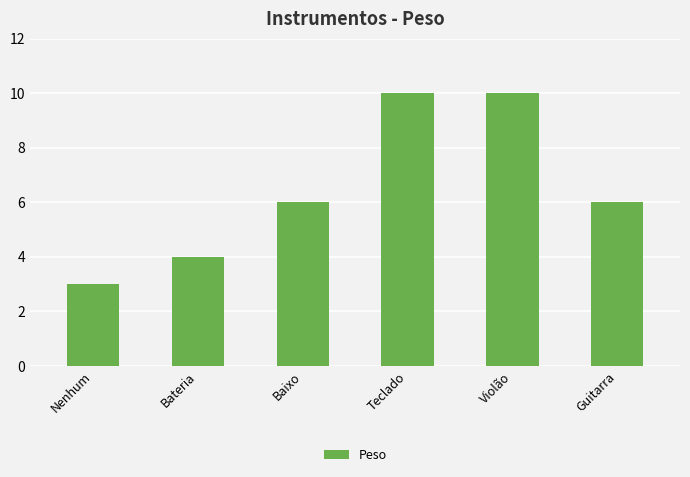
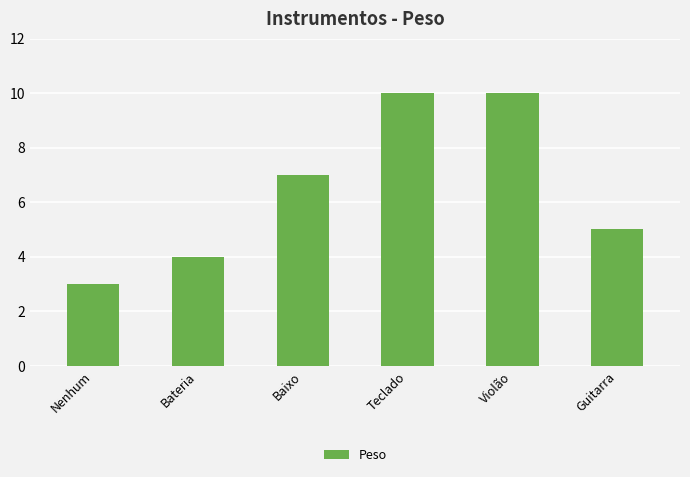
  {
    "Nenhum": 3,
    "Bateria": 4,
-   "Baixo": 6,
+   "Baixo": 7,
    "Teclado": 10,
    "Violão": 10,
-   "Guitarra": 6
+   "Guitarra": 5
  }
